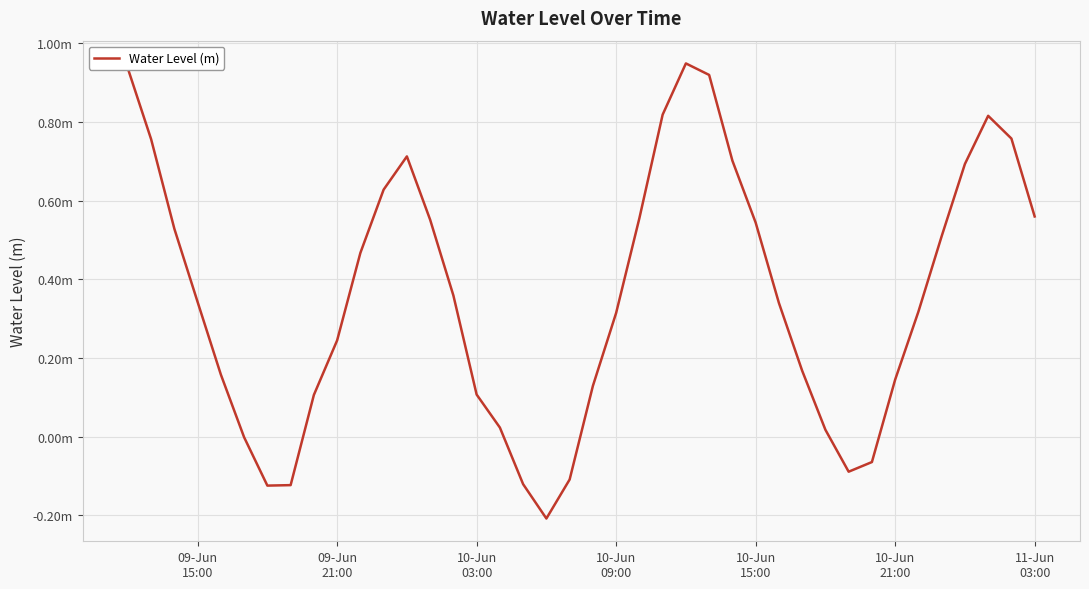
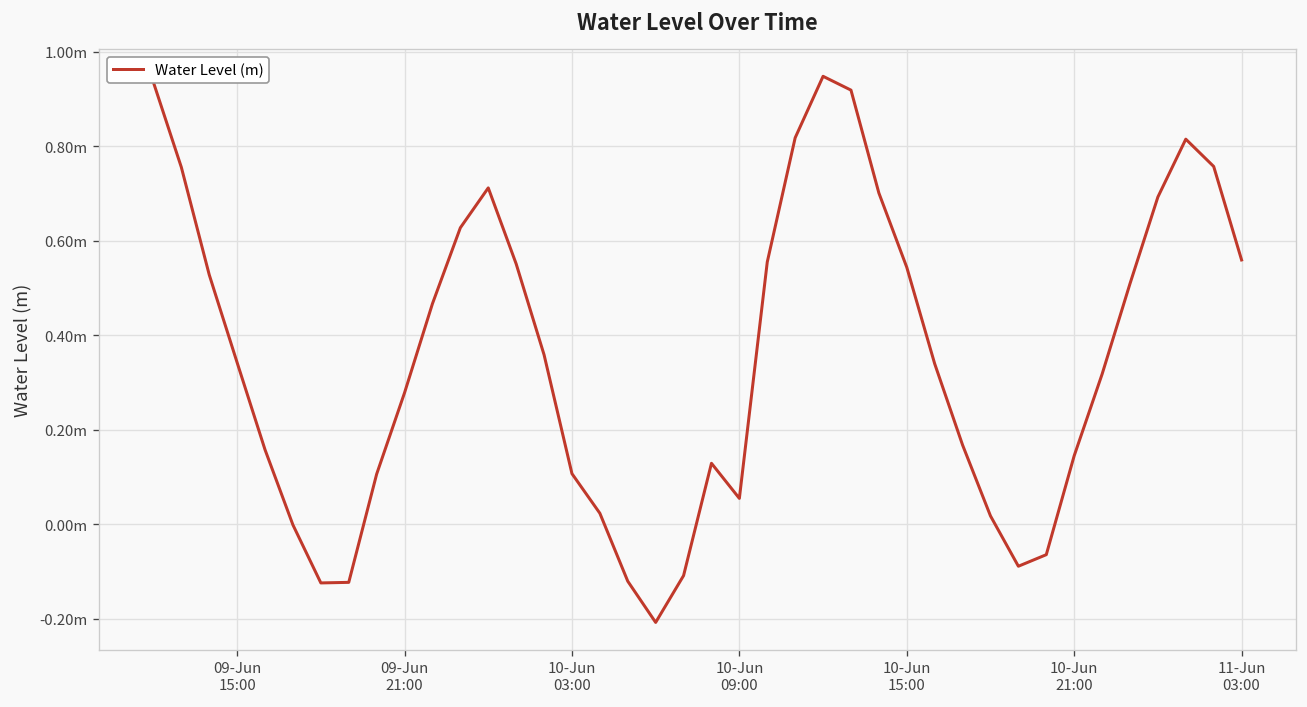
  {
    "09-Jun 15:00": "0.34m",
-   "09-Jun 21:00": "0.24m",
+   "09-Jun 21:00": "0.28m",
    "10-Jun 03:00": "0.11m",
-   "10-Jun 09:00": "0.31m",
+   "10-Jun 09:00": "0.05m",
    "10-Jun 15:00": "0.54m",
    "10-Jun 21:00": "0.14m",
    "11-Jun 03:00": "0.56m"
  }
